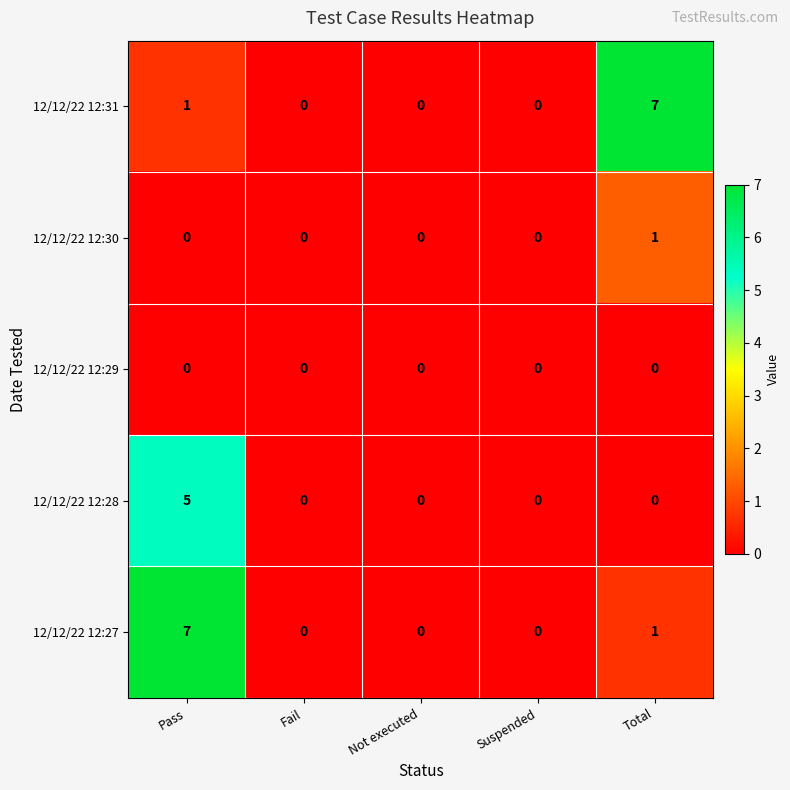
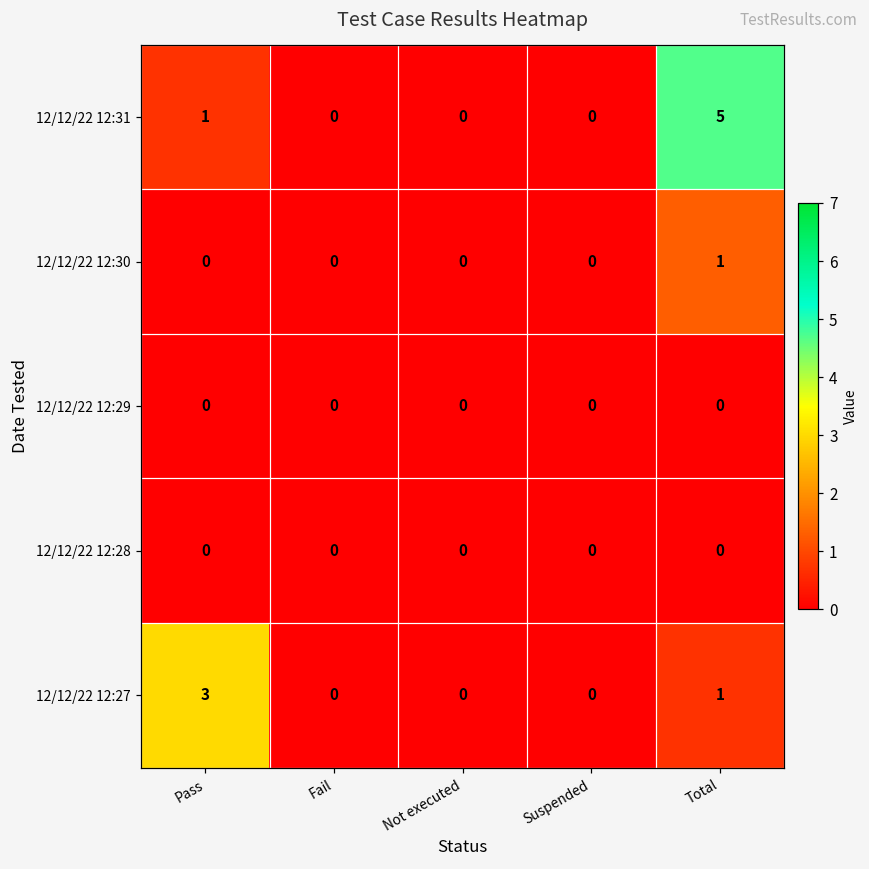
  {
    "12/12/22 12:31": {
      "Pass": 1,
      "Fail": 0,
      "Not executed": 0,
      "Suspended": 0,
-     "Total": 7
+     "Total": 5
    },
    "12/12/22 12:30": {
      "Pass": 0,
      "Fail": 0,
      "Not executed": 0,
      "Suspended": 0,
      "Total": 1
    },
    "12/12/22 12:29": {
      "Pass": 0,
      "Fail": 0,
      "Not executed": 0,
      "Suspended": 0,
      "Total": 0
    },
    "12/12/22 12:28": {
-     "Pass": 5,
+     "Pass": 0,
      "Fail": 0,
      "Not executed": 0,
      "Suspended": 0,
      "Total": 0
    },
    "12/12/22 12:27": {
-     "Pass": 7,
+     "Pass": 3,
      "Fail": 0,
      "Not executed": 0,
      "Suspended": 0,
      "Total": 1
    }
  }
